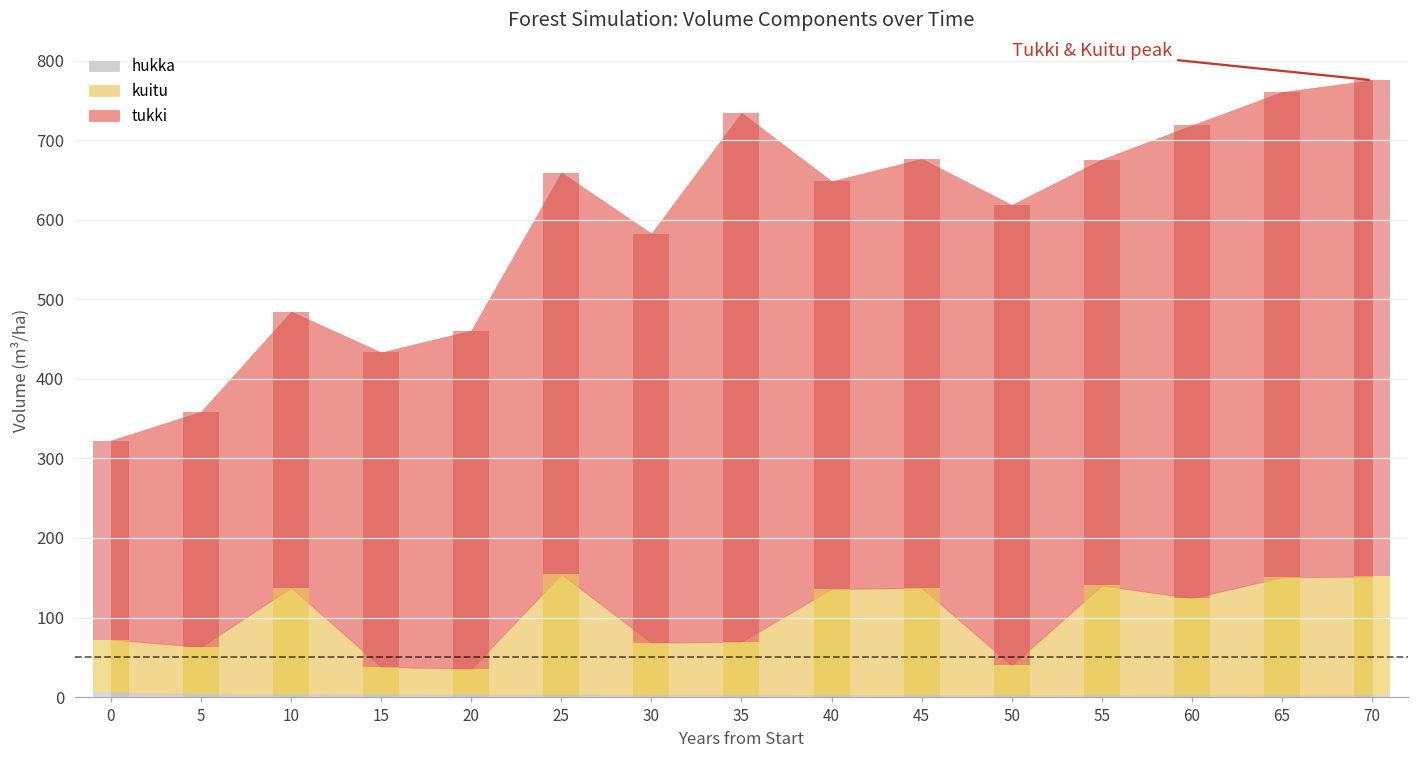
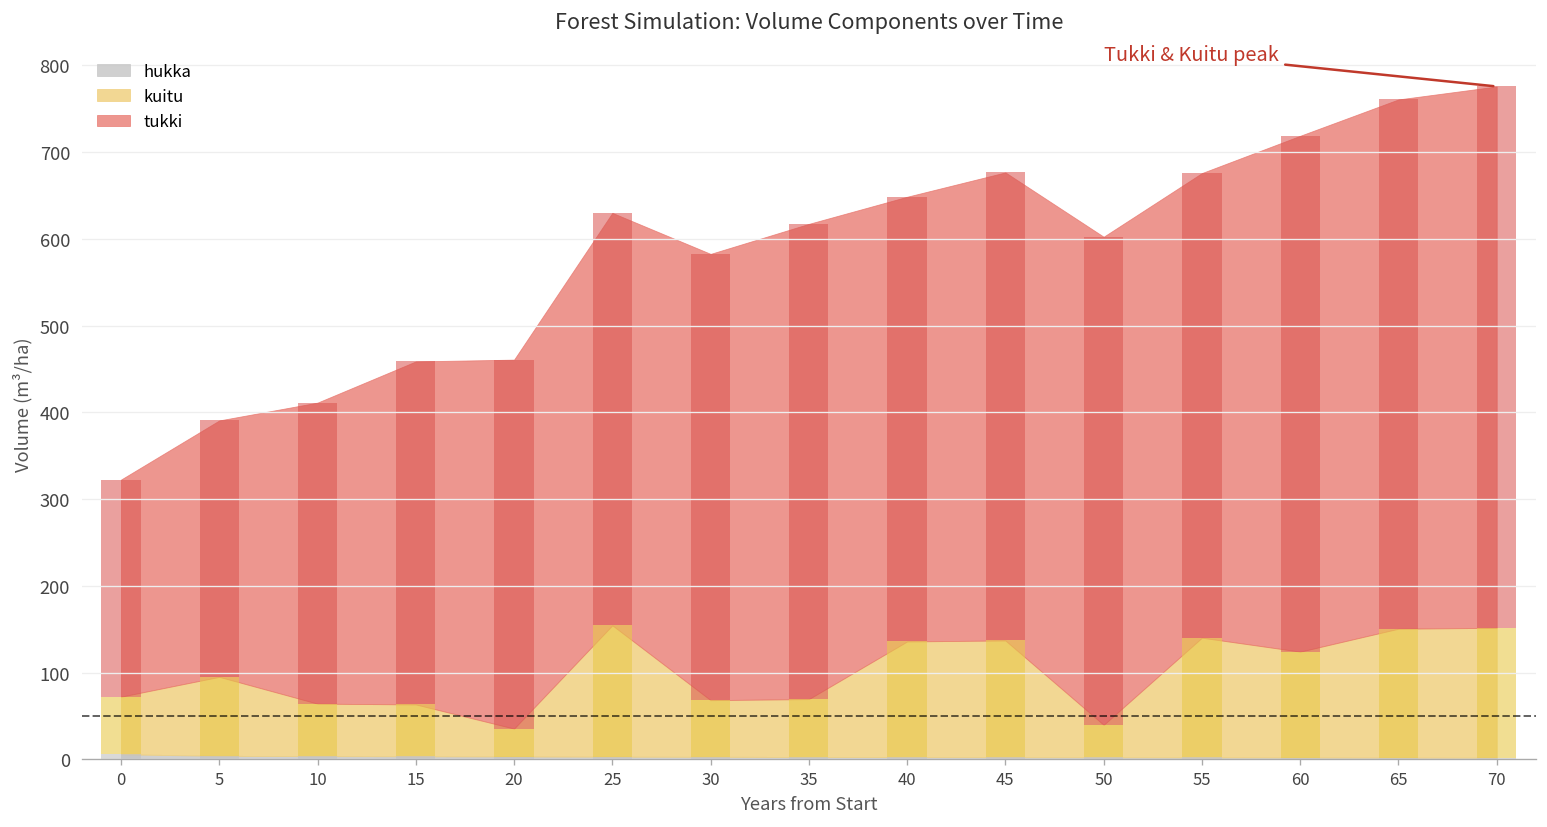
  {
    "kuitu": {
      "0": 70,
-     "5": 60,
-     "10": 130,
-     "15": 30,
+     "5": 90,
+     "10": 60,
+     "15": 60,
      "20": 30,
      "25": 150,
      "30": 70,
      "35": 70,
      "40": 130,
      "45": 130,
      "50": 40,
      "55": 140,
      "60": 120,
      "65": 150,
      "70": 150
    },
    "tukki": {
      "0": 250,
      "5": 300,
      "10": 350,
      "15": 400,
      "20": 430,
-     "25": 500,
+     "25": 480,
      "30": 510,
-     "35": 660,
+     "35": 550,
      "40": 510,
      "45": 540,
-     "50": 580,
+     "50": 560,
      "55": 540,
      "60": 590,
      "65": 610,
      "70": 620
    }
  }
